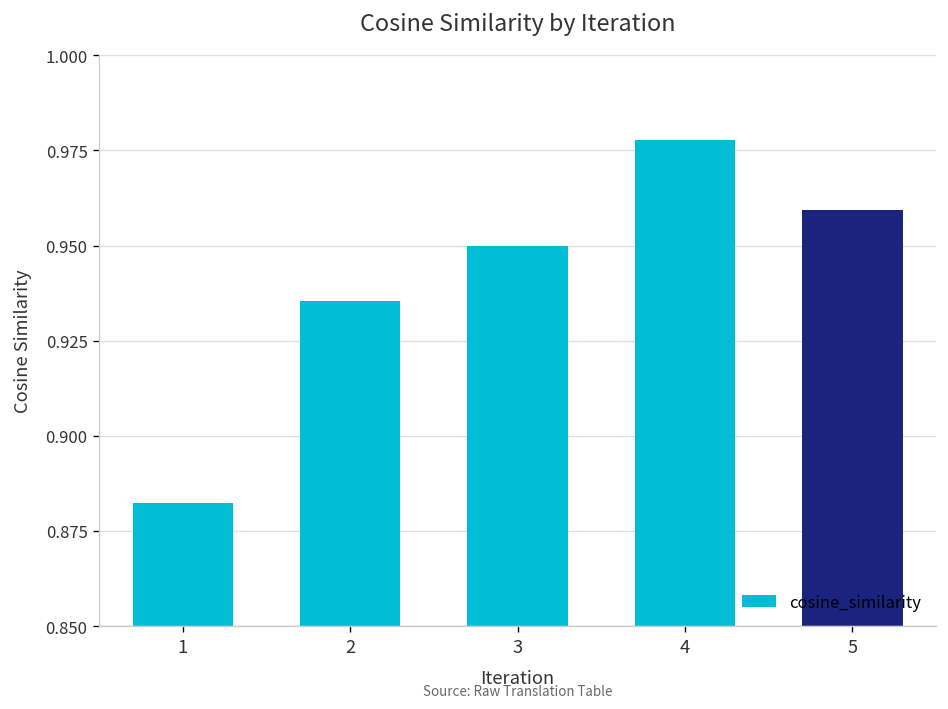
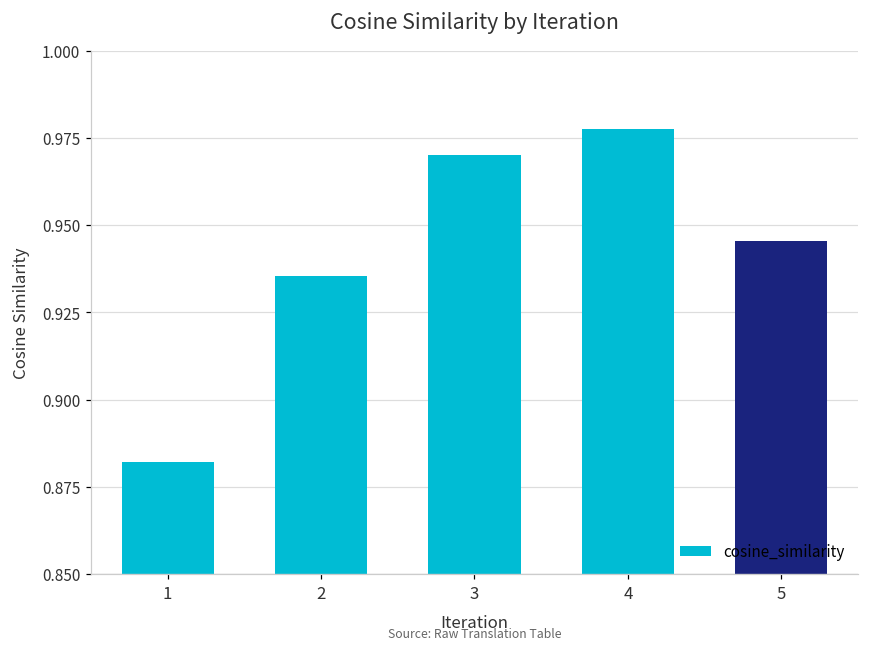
  {
    "1": 0.882,
    "2": 0.935,
-   "3": 0.950,
+   "3": 0.970,
    "4": 0.978,
-   "5": 0.959
+   "5": 0.945
  }
